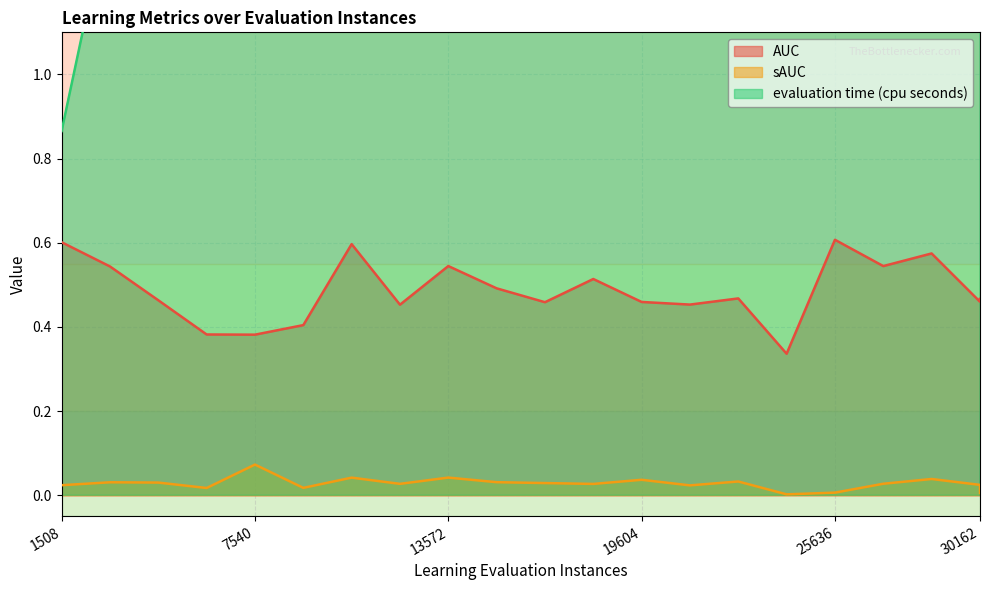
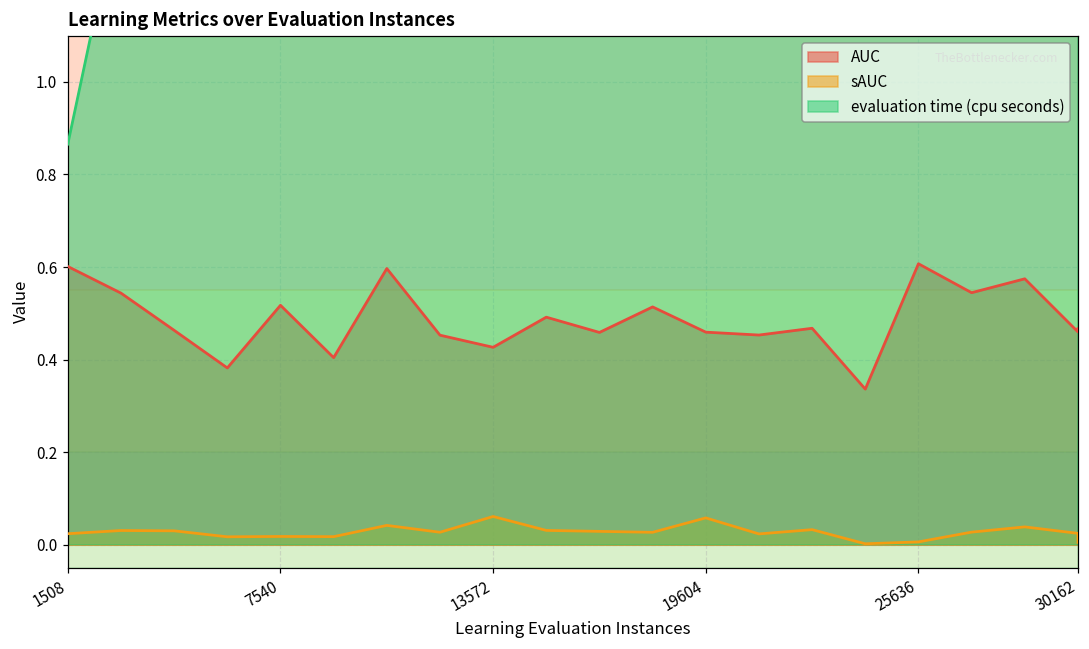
  {
    "AUC": {
      "1508": 0.60,
-     "7540": 0.38,
-     "13572": 0.54,
+     "7540": 0.52,
+     "13572": 0.43,
      "19604": 0.46,
      "25636": 0.61,
      "30162": 0.47
    },
    "sAUC": {
      "1508": 0.02,
-     "7540": 0.07,
-     "13572": 0.04,
-     "19604": 0.04,
+     "7540": 0.02,
+     "13572": 0.06,
+     "19604": 0.06,
      "25636": 0.01,
      "30162": 0.01
    },
    "evaluation time (cpu seconds)": {
      "1508": 0.87
    }
  }
